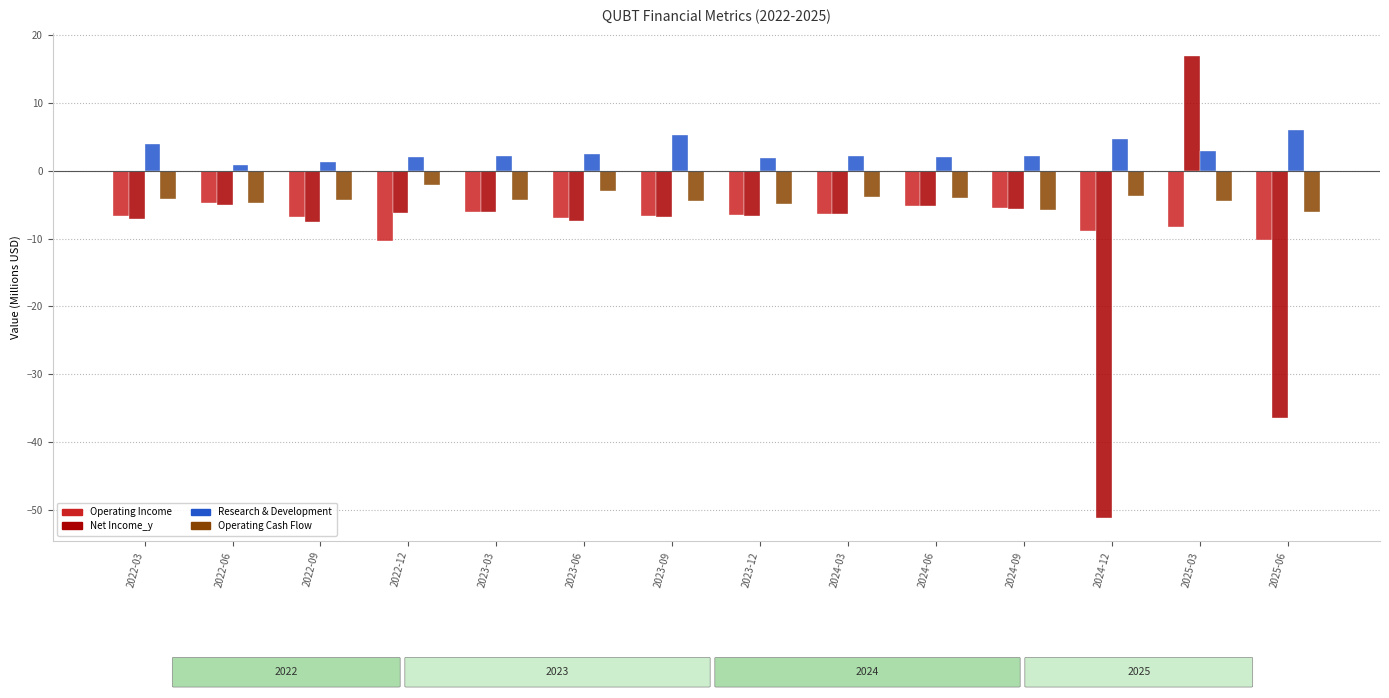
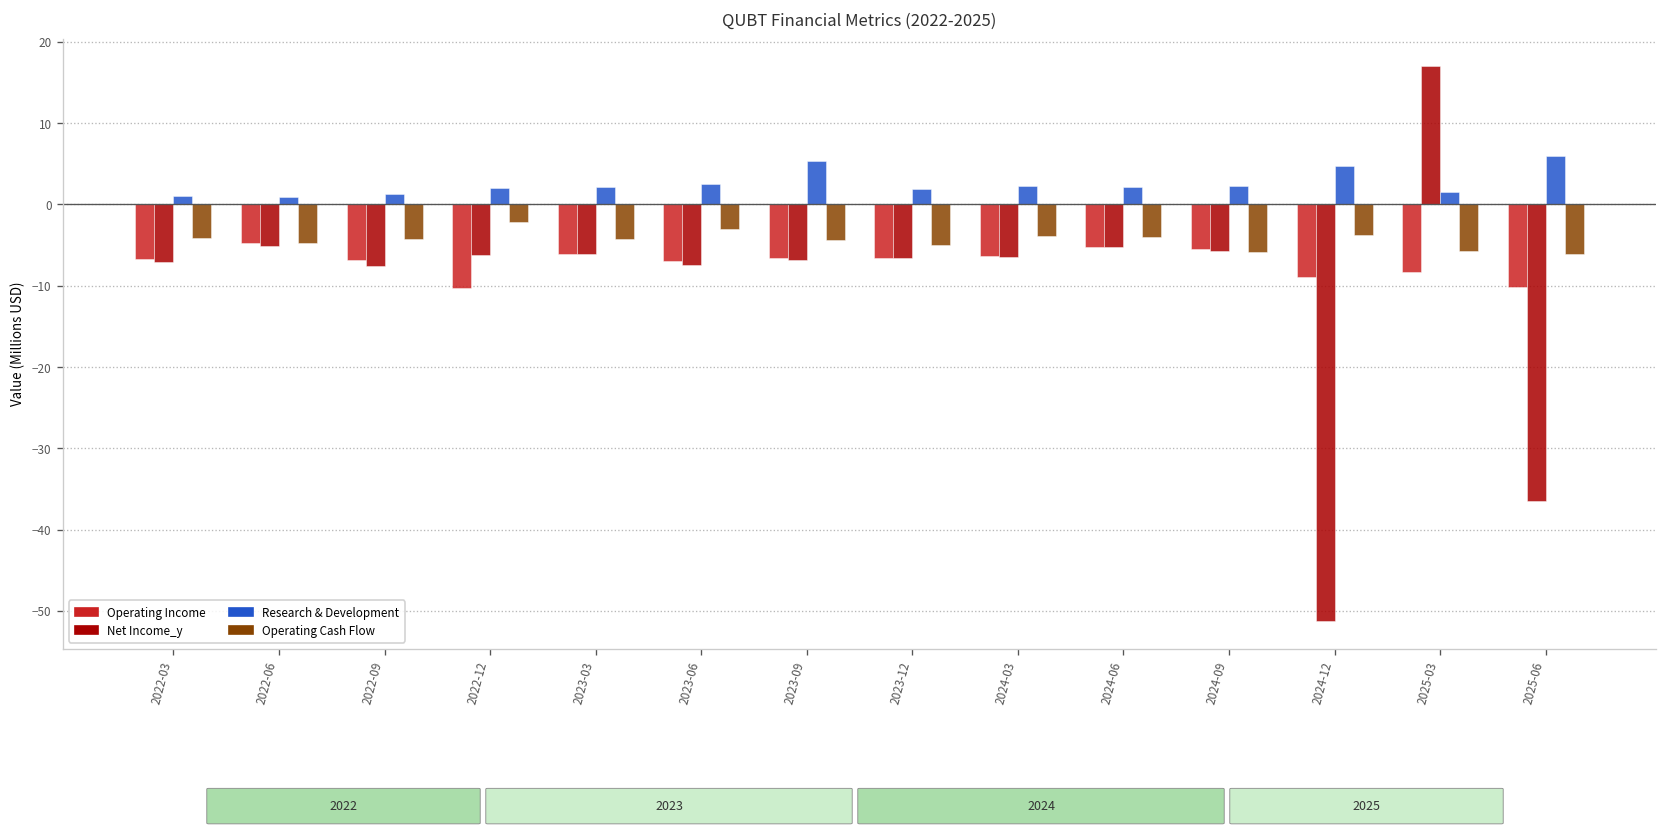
  {
    "Research & Development": {
-     "2022-03": 4,
+     "2022-03": 1,
      "2022-06": 1,
      "2022-09": 1,
      "2022-12": 2,
      "2023-03": 2,
      "2023-06": 2,
      "2023-09": 5,
      "2023-12": 2,
      "2024-03": 2,
      "2024-06": 2,
      "2024-09": 2,
      "2024-12": 5,
-     "2025-03": 3,
+     "2025-03": 1,
      "2025-06": 6
    },
    "Operating Cash Flow": {
      "2022-03": -4,
      "2022-06": -5,
      "2022-09": -4,
      "2022-12": -2,
      "2023-03": -4,
      "2023-06": -3,
      "2023-09": -4,
      "2023-12": -5,
      "2024-03": -4,
      "2024-06": -4,
      "2024-09": -6,
      "2024-12": -4,
-     "2025-03": -4,
+     "2025-03": -6,
      "2025-06": -6
    }
  }
